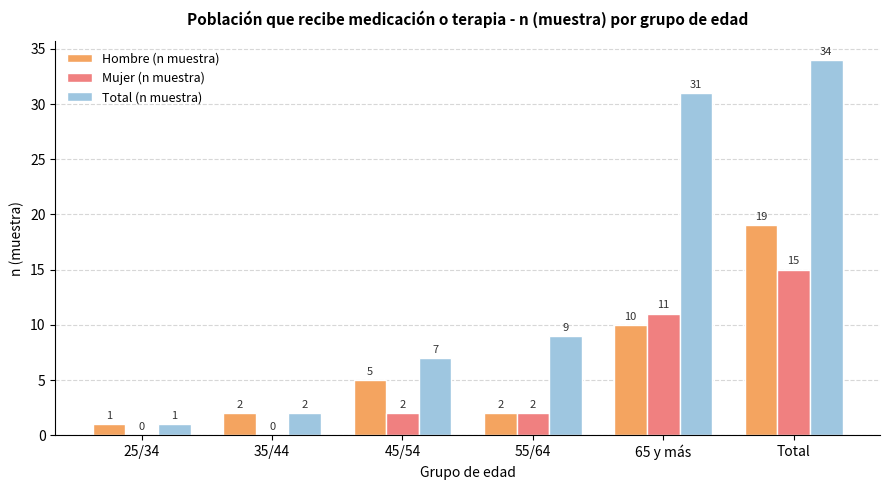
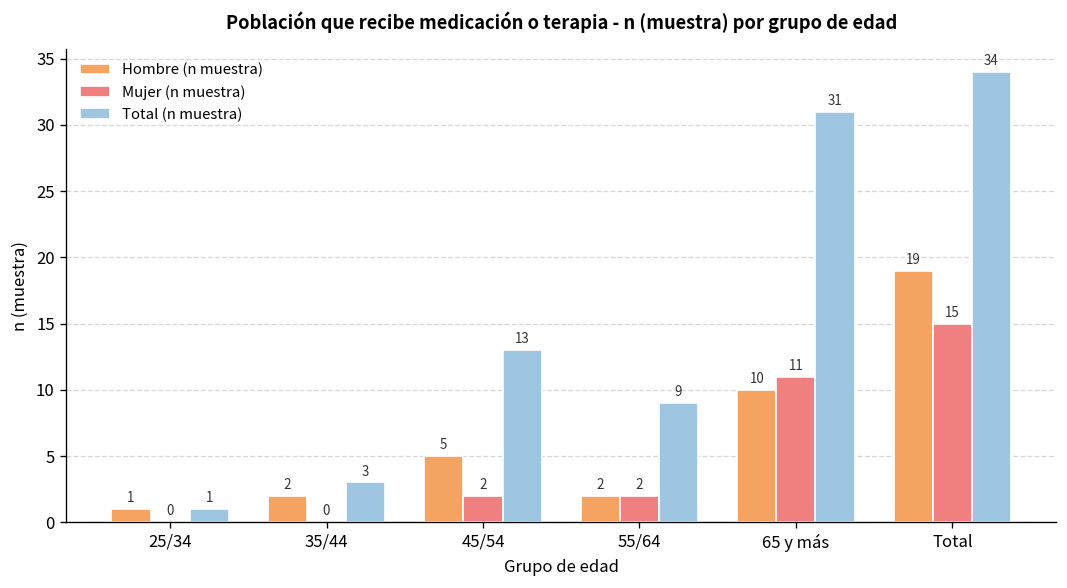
  {
    "Total (n muestra)": {
      "25/34": 1,
-     "35/44": 2,
-     "45/54": 7,
+     "35/44": 3,
+     "45/54": 13,
      "55/64": 9,
      "65 y más": 31,
      "Total": 34
    }
  }
